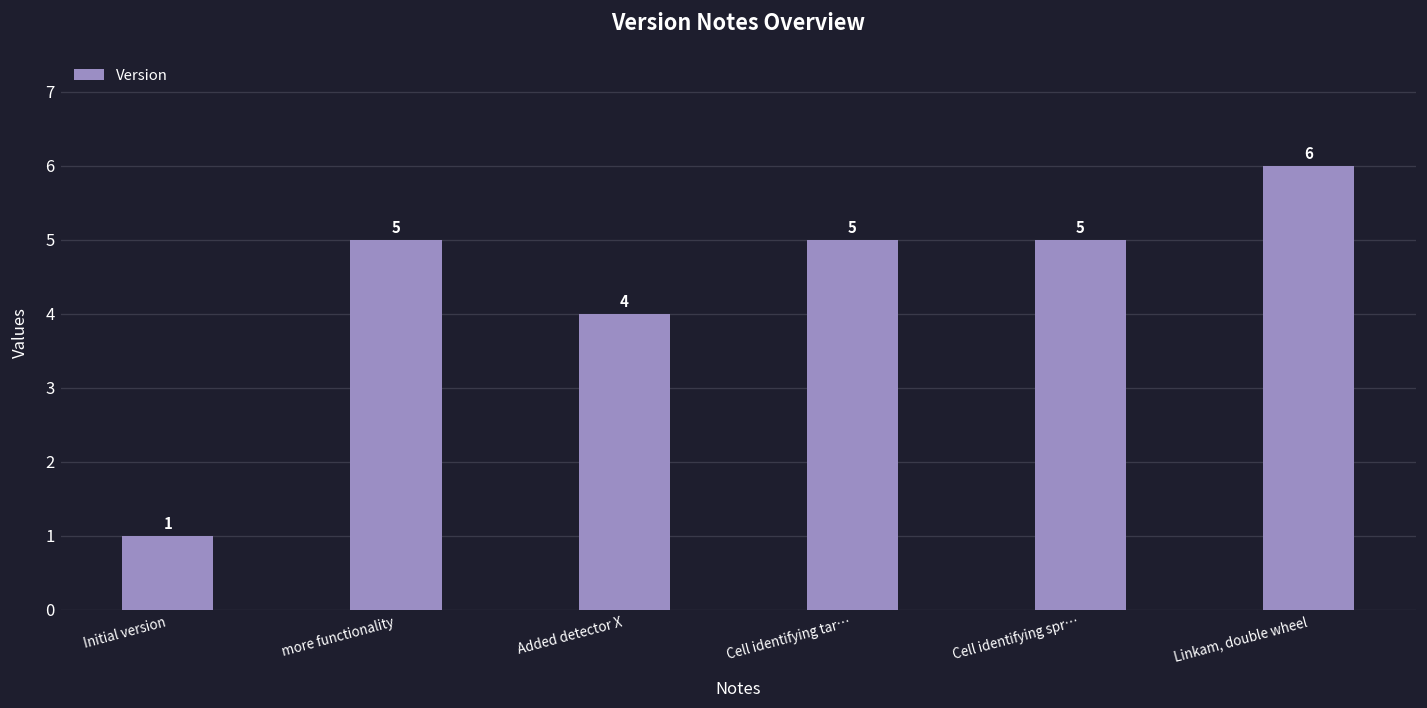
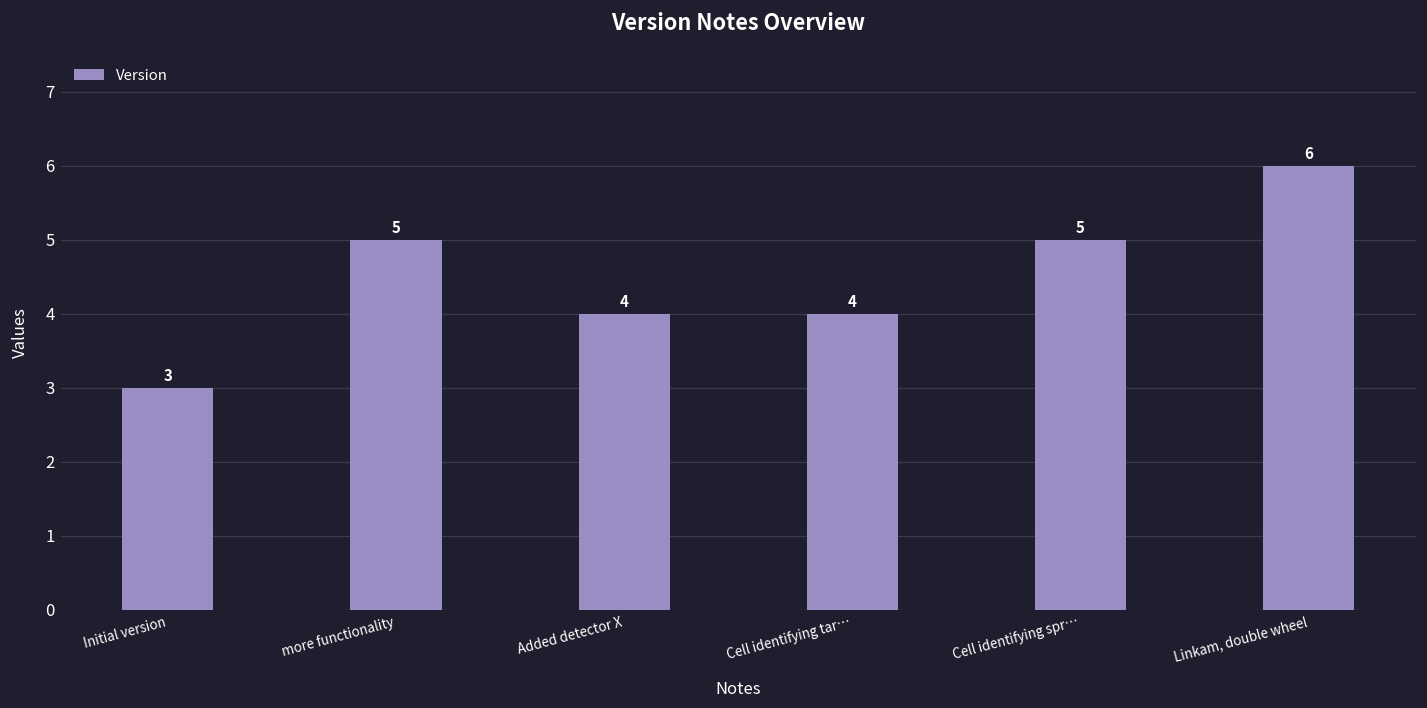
  {
-   "Initial version": 1,
+   "Initial version": 3,
    "more functionality": 5,
    "Added detector X": 4,
-   "Cell identifying tar…": 5,
+   "Cell identifying tar…": 4,
    "Cell identifying spr…": 5,
    "Linkam, double wheel": 6
  }
